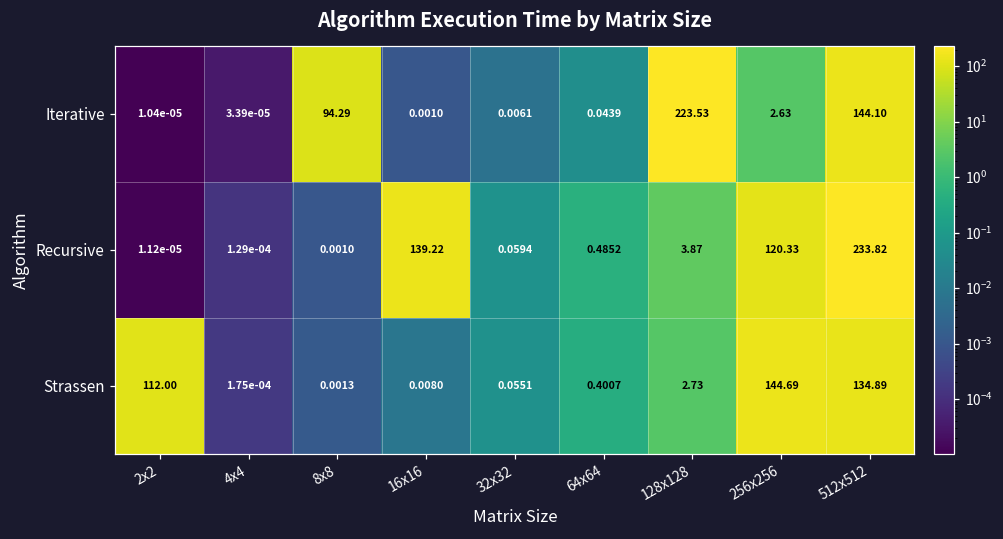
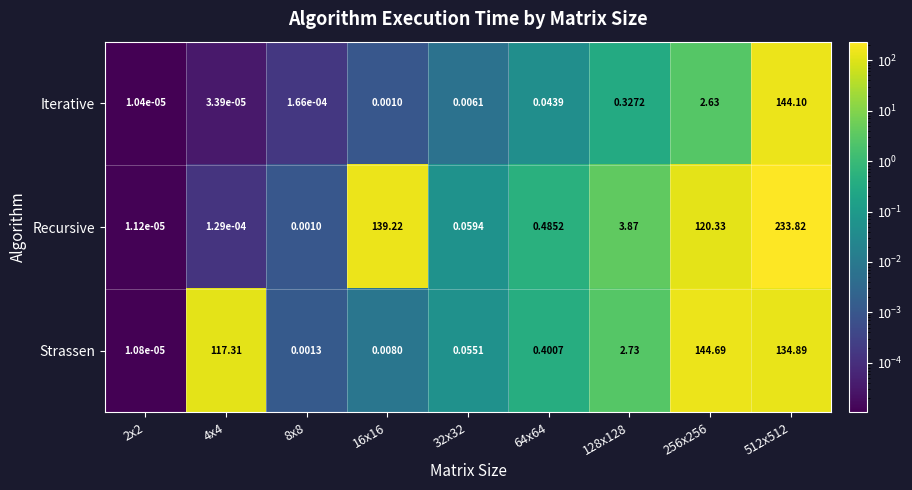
  {
    "Iterative": {
      "2x2": "1.04e-05",
      "4x4": "3.39e-05",
-     "8x8": "94.29",
+     "8x8": "1.66e-04",
      "16x16": "0.0010",
      "32x32": "0.0061",
      "64x64": "0.0439",
-     "128x128": "223.53",
+     "128x128": "0.3272",
      "256x256": "2.63",
      "512x512": "144.10"
    },
    "Recursive": {
      "2x2": "1.12e-05",
      "4x4": "1.29e-04",
      "8x8": "0.0010",
      "16x16": "139.22",
      "32x32": "0.0594",
      "64x64": "0.4852",
      "128x128": "3.87",
      "256x256": "120.33",
      "512x512": "233.82"
    },
    "Strassen": {
-     "2x2": "112.00",
-     "4x4": "1.75e-04",
+     "2x2": "1.08e-05",
+     "4x4": "117.31",
      "8x8": "0.0013",
      "16x16": "0.0080",
      "32x32": "0.0551",
      "64x64": "0.4007",
      "128x128": "2.73",
      "256x256": "144.69",
      "512x512": "134.89"
    }
  }
